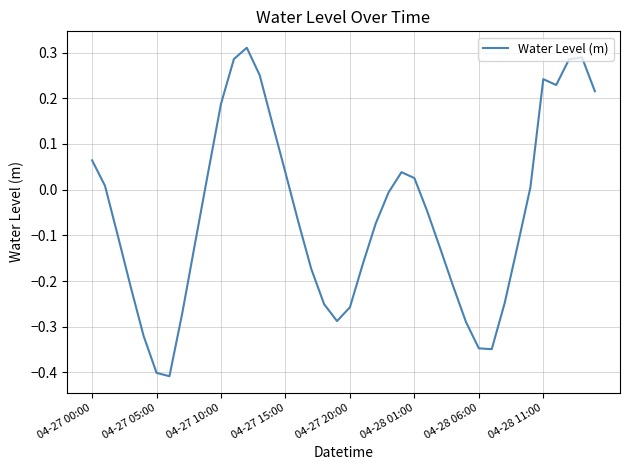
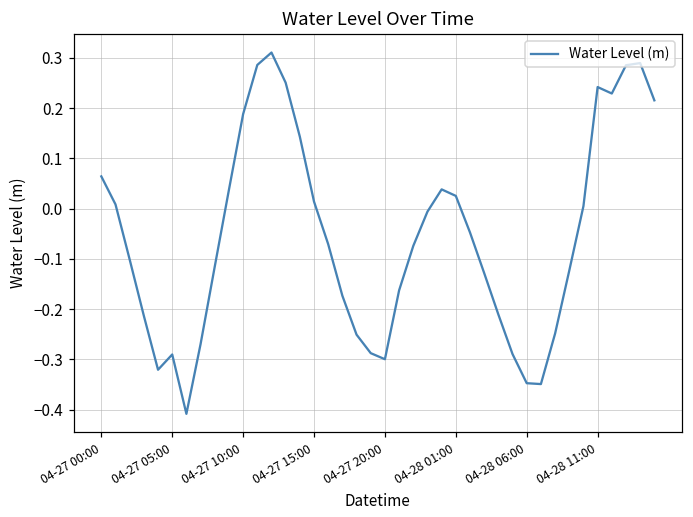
  {
    "04-27 00:00": 0.06,
-   "04-27 05:00": -0.40,
+   "04-27 05:00": -0.29,
    "04-27 10:00": 0.19,
-   "04-27 15:00": 0.04,
-   "04-27 20:00": -0.26,
+   "04-27 15:00": 0.01,
+   "04-27 20:00": -0.30,
    "04-28 01:00": 0.03,
    "04-28 06:00": -0.35,
    "04-28 11:00": 0.24
  }
